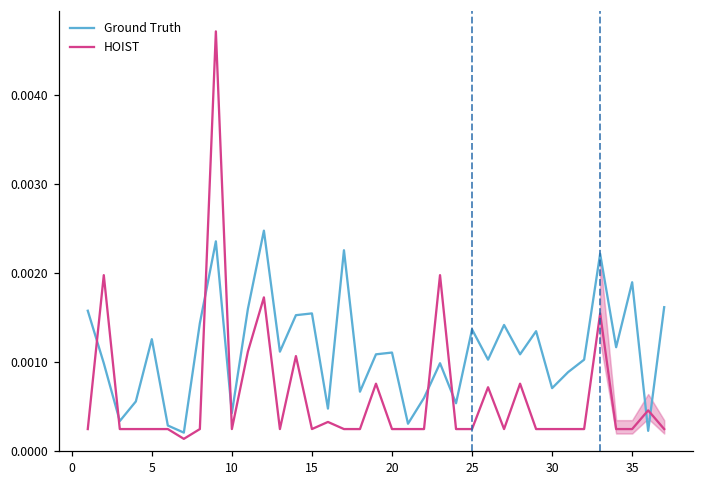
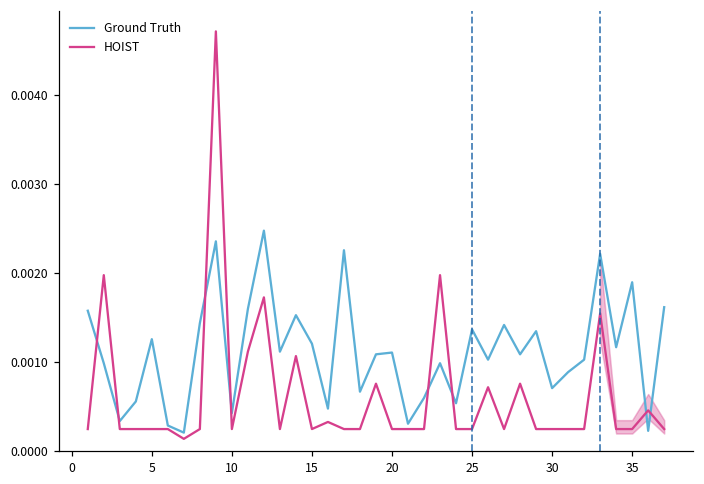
  {
    "Ground Truth": {
      "5": 0.0013,
      "10": 0.0004,
-     "15": 0.0016,
+     "15": 0.0012,
      "20": 0.0011,
      "25": 0.0014,
      "30": 0.0007,
      "35": 0.0019
    }
  }
